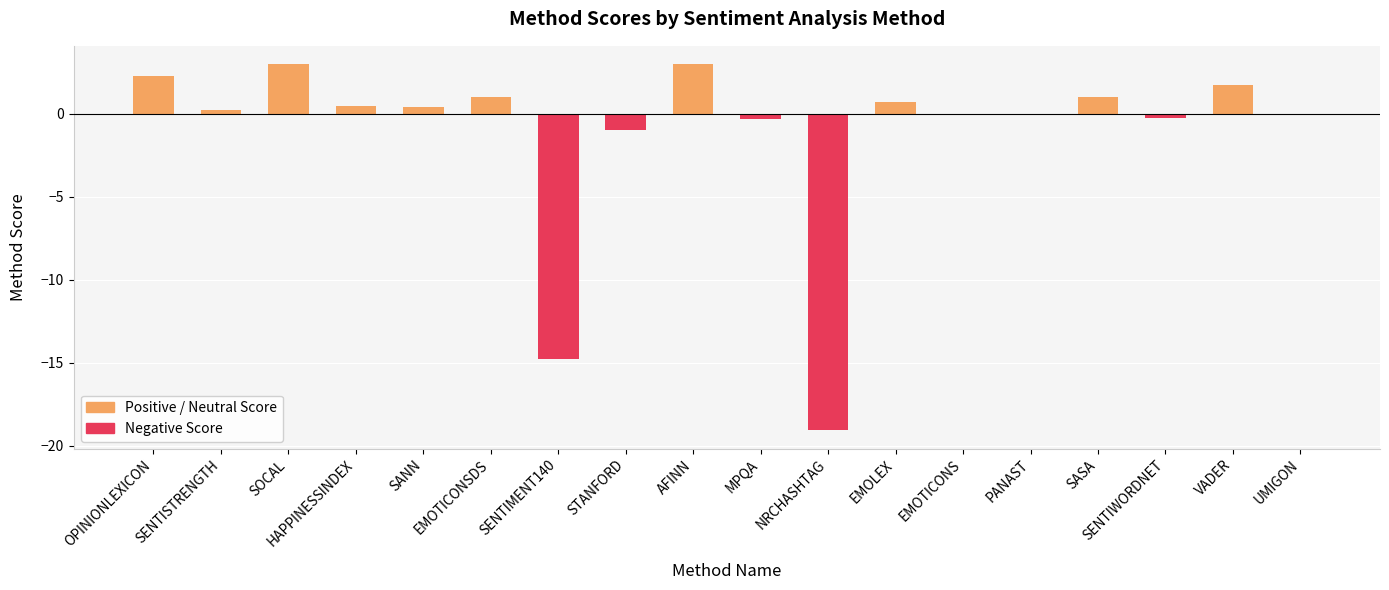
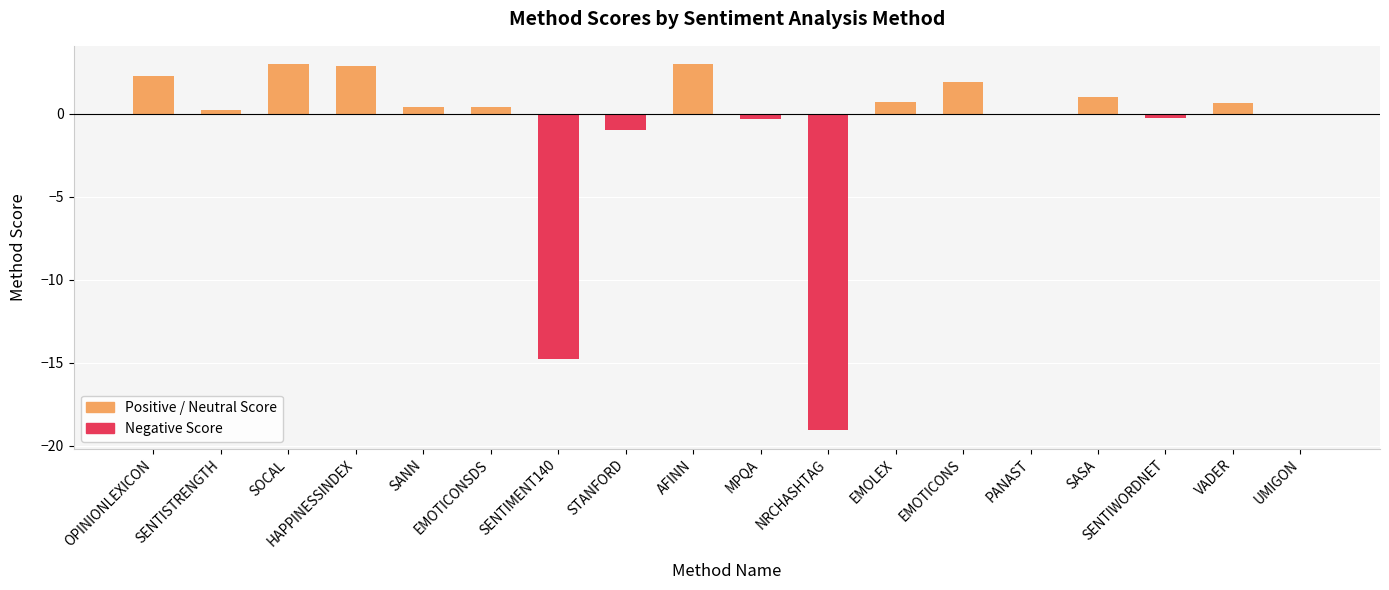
  {
    "Positive / Neutral Score": {
      "OPINIONLEXICON": 2.3,
      "SENTISTRENGTH": 0.3,
      "SOCAL": 3.0,
-     "HAPPINESSINDEX": 0.5,
+     "HAPPINESSINDEX": 2.9,
      "SANN": 0.4,
-     "EMOTICONSDS": 1.0,
+     "EMOTICONSDS": 0.4,
      "AFINN": 3.0,
      "EMOLEX": 0.7,
-     "EMOTICONS": 0.0,
+     "EMOTICONS": 1.9,
      "PANAST": 0.0,
      "SASA": 1.0,
-     "VADER": 1.8,
+     "VADER": 0.6,
      "UMIGON": 0.0
    },
    "Negative Score": {
      "SENTIMENT140": -14.8,
      "STANFORD": -1.0,
      "MPQA": -0.3,
      "NRCHASHTAG": -19.1,
      "SENTIWORDNET": -0.3
    }
  }
